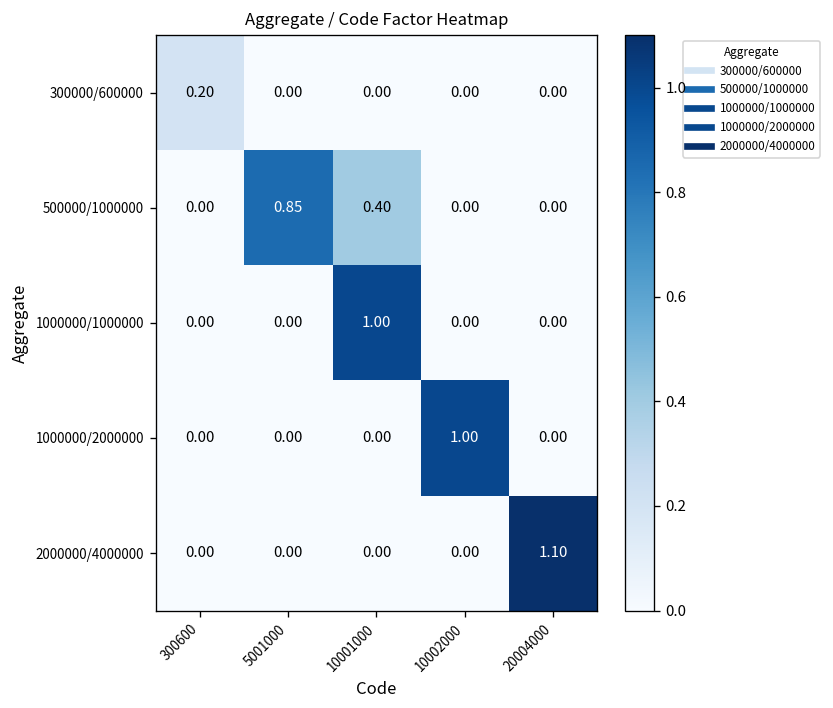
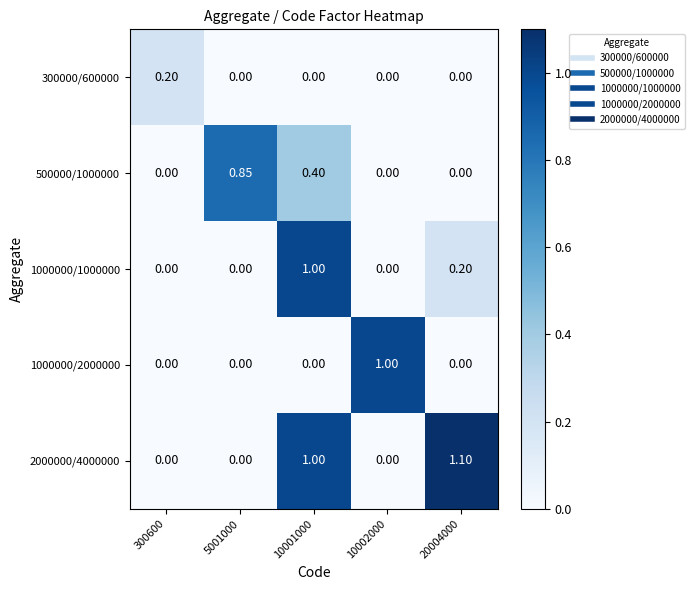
  {
    "300000/600000": {
      "300600": 0.20,
      "5001000": 0.00,
      "10001000": 0.00,
      "10002000": 0.00,
      "20004000": 0.00
    },
    "500000/1000000": {
      "300600": 0.00,
      "5001000": 0.85,
      "10001000": 0.40,
      "10002000": 0.00,
      "20004000": 0.00
    },
    "1000000/1000000": {
      "300600": 0.00,
      "5001000": 0.00,
      "10001000": 1.00,
      "10002000": 0.00,
-     "20004000": 0.00
+     "20004000": 0.20
    },
    "1000000/2000000": {
      "300600": 0.00,
      "5001000": 0.00,
      "10001000": 0.00,
      "10002000": 1.00,
      "20004000": 0.00
    },
    "2000000/4000000": {
      "300600": 0.00,
      "5001000": 0.00,
-     "10001000": 0.00,
+     "10001000": 1.00,
      "10002000": 0.00,
      "20004000": 1.10
    }
  }
